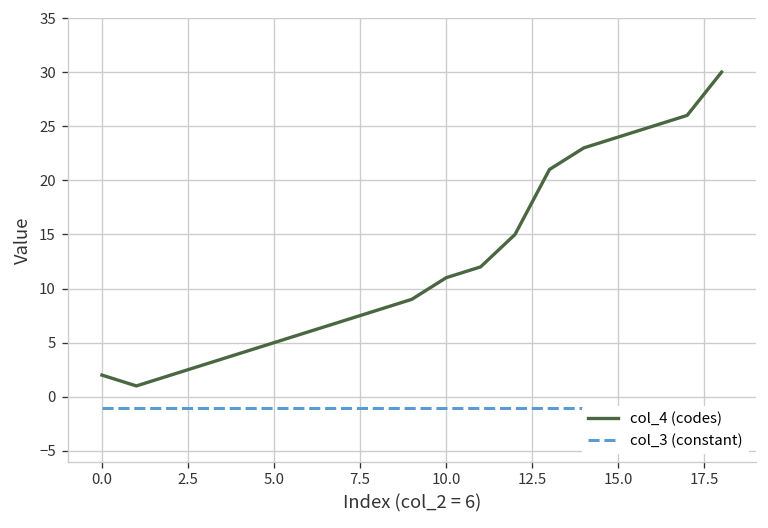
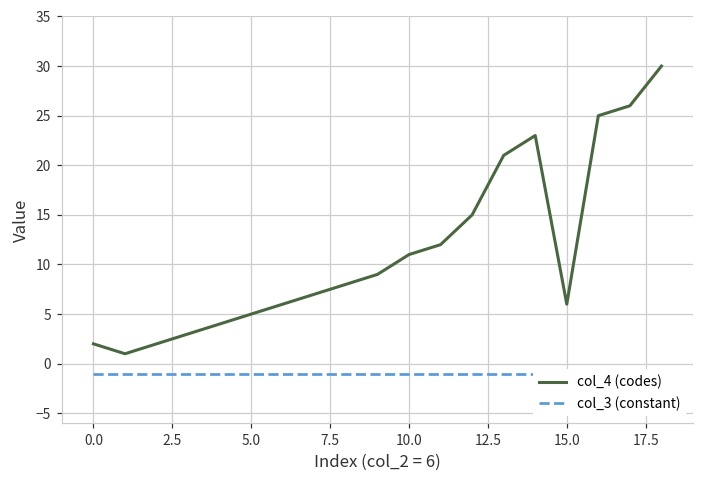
  {
    "col_4 (codes)": {
      "0.0": 2,
      "5.0": 5,
      "10.0": 11,
-     "15.0": 24
+     "15.0": 6
    },
    "col_3 (constant)": {
      "0.0": -1,
      "5.0": -1,
      "10.0": -1
    }
  }
